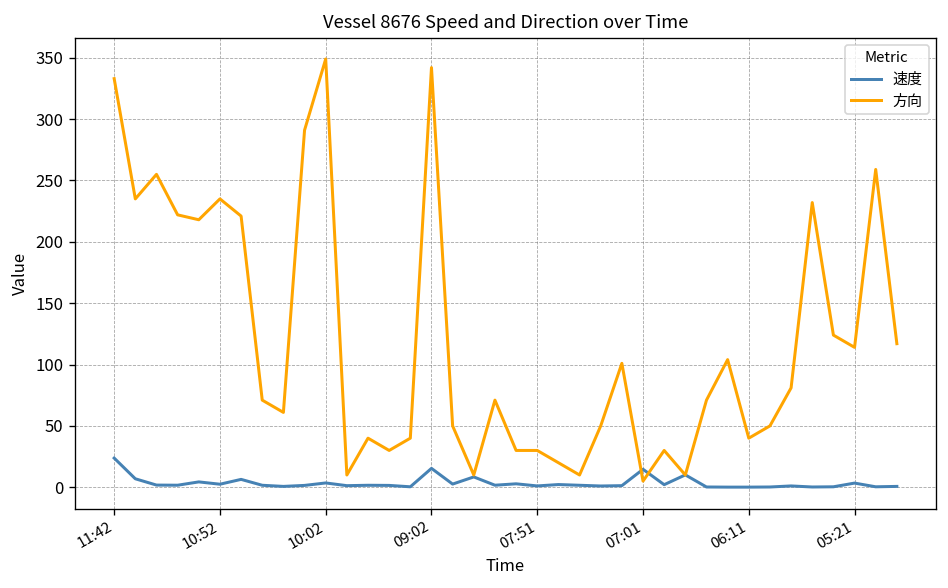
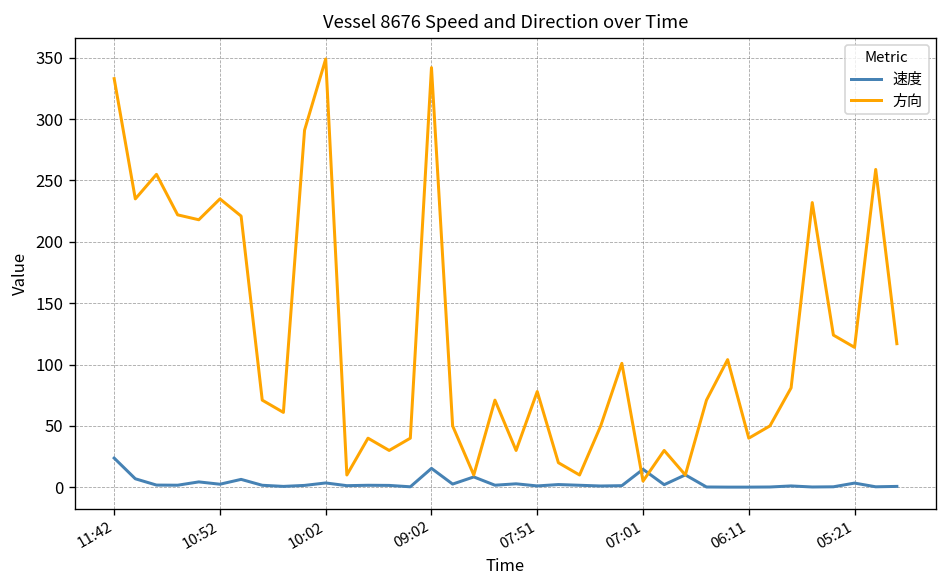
  {
    "速度": {
      "11:42": 24,
      "10:52": 2,
      "10:02": 4,
      "09:02": 15,
      "07:51": 1,
      "07:01": 15,
      "06:11": 0,
      "05:21": 3
    },
    "方向": {
      "11:42": 333,
      "10:52": 235,
      "10:02": 349,
      "09:02": 342,
-     "07:51": 30,
+     "07:51": 78,
      "07:01": 5,
      "06:11": 40,
      "05:21": 114
    }
  }
